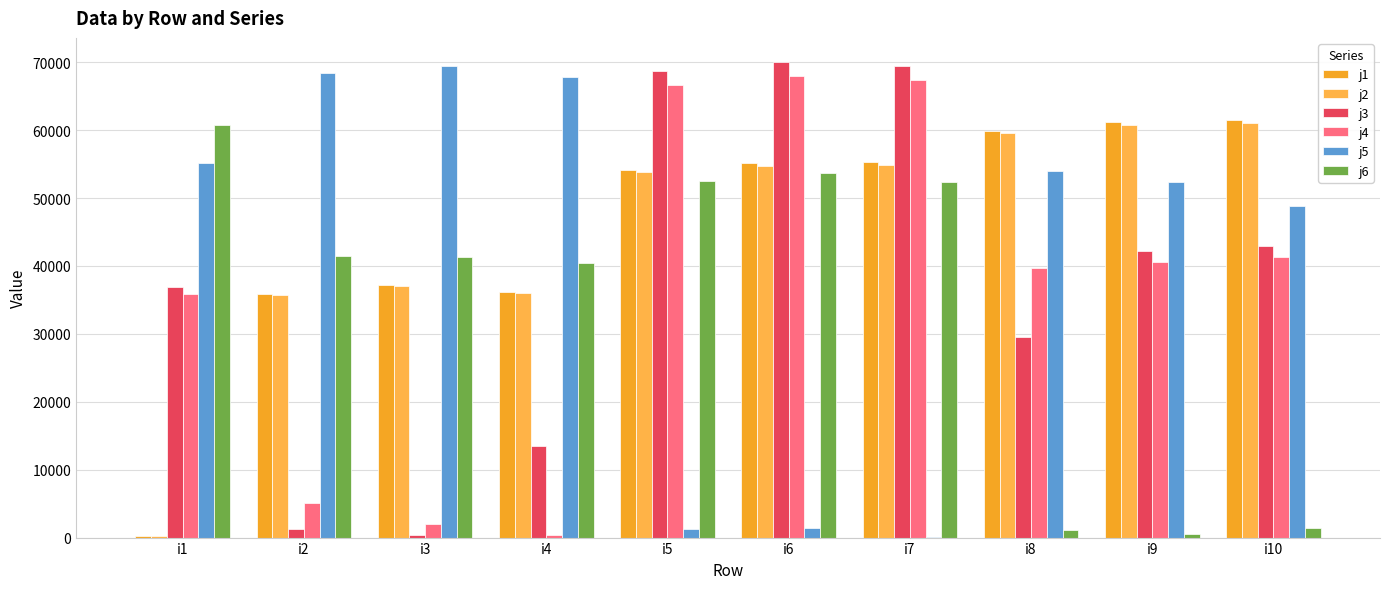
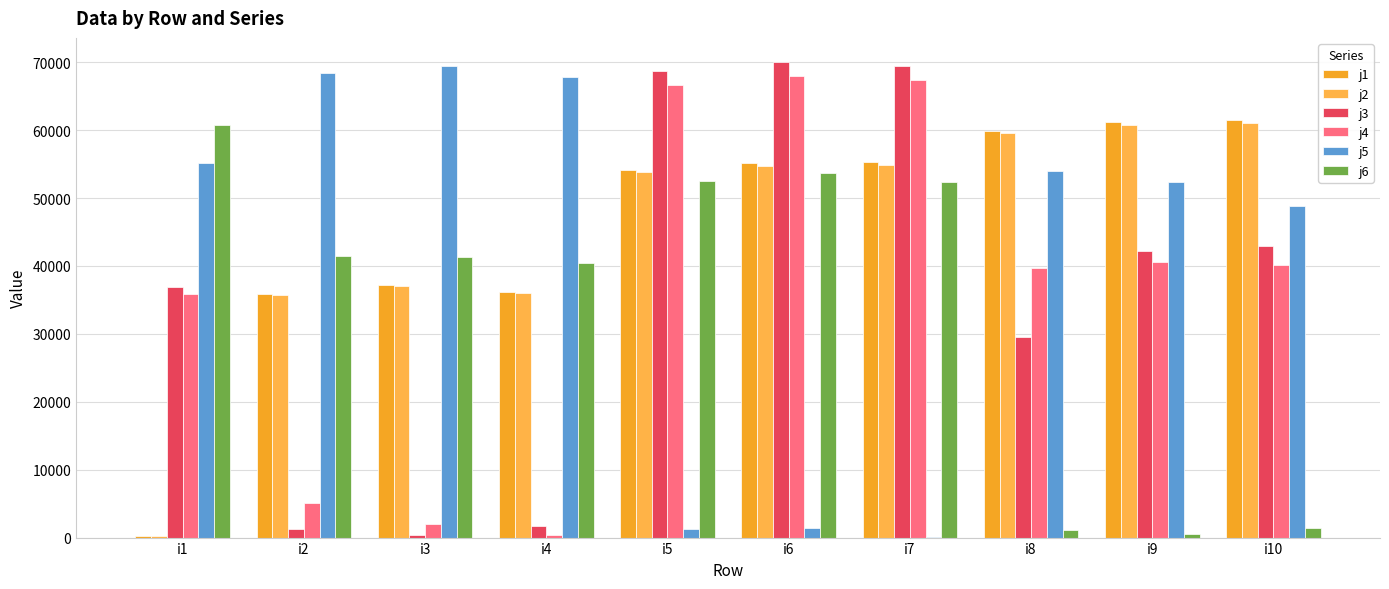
  {
    "j3": {
      "i1": 37000,
      "i2": 1000,
      "i3": 0,
-     "i4": 14000,
+     "i4": 2000,
      "i5": 69000,
      "i6": 70000,
      "i7": 69000,
      "i8": 29000,
      "i9": 42000,
      "i10": 43000
    },
    "j4": {
      "i1": 36000,
      "i2": 5000,
      "i3": 2000,
      "i4": 0,
      "i5": 67000,
      "i6": 68000,
      "i7": 67000,
      "i8": 40000,
      "i9": 41000,
-     "i10": 41000
+     "i10": 40000
    },
    "j5": {
      "i1": 55000,
      "i2": 68000,
      "i3": 69000,
      "i4": 68000,
      "i5": 1000,
      "i6": 1000,
      "i8": 54000,
      "i9": 52000,
      "i10": 49000
    },
    "j6": {
      "i1": 61000,
      "i2": 41000,
      "i3": 41000,
      "i4": 40000,
      "i5": 52000,
      "i6": 54000,
      "i7": 52000,
      "i8": 1000,
      "i9": 1000,
      "i10": 1000
    }
  }
